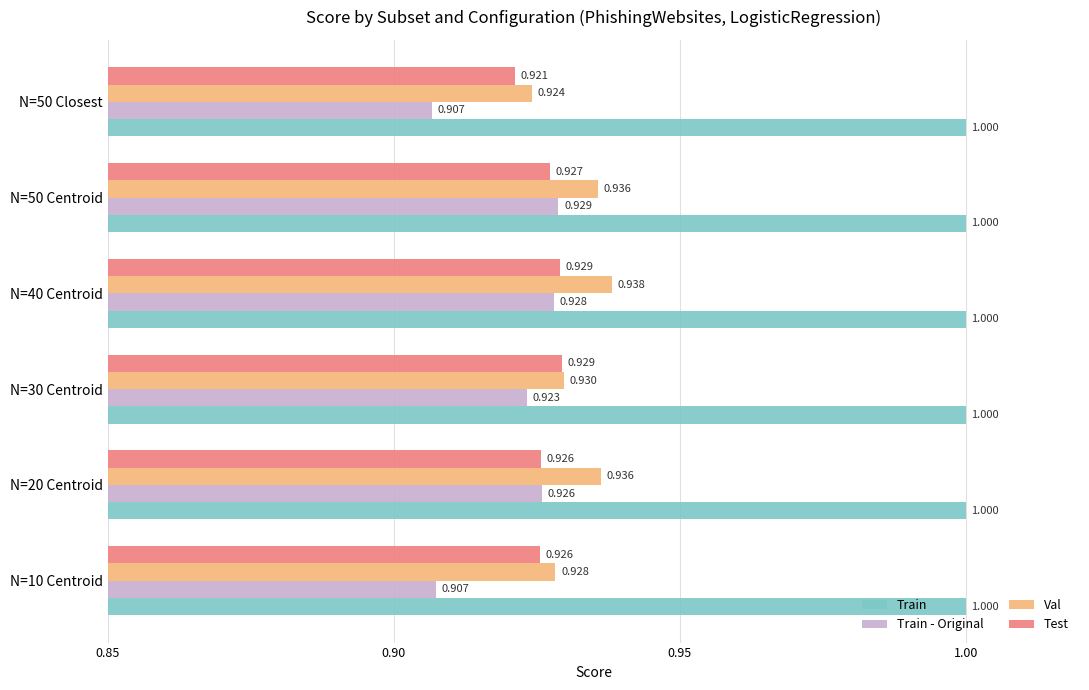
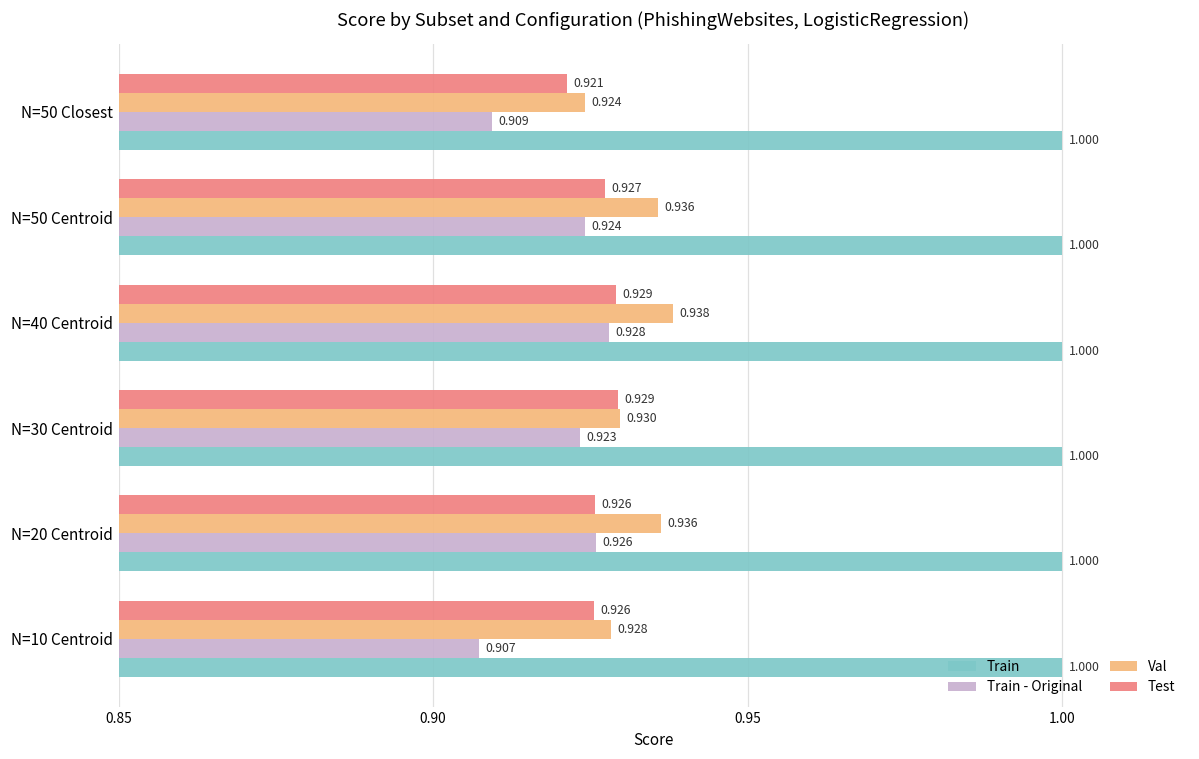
  {
    "Train": {
      "N=50 Closest": 1.000,
      "N=50 Centroid": 1.000,
      "N=40 Centroid": 1.000,
      "N=30 Centroid": 1.000,
      "N=20 Centroid": 1.000,
      "N=10 Centroid": 1.000
    },
    "Train - Original": {
-     "N=50 Closest": 0.907,
-     "N=50 Centroid": 0.929,
+     "N=50 Closest": 0.909,
+     "N=50 Centroid": 0.924,
      "N=40 Centroid": 0.928,
      "N=30 Centroid": 0.923,
      "N=20 Centroid": 0.926,
      "N=10 Centroid": 0.907
    }
  }
